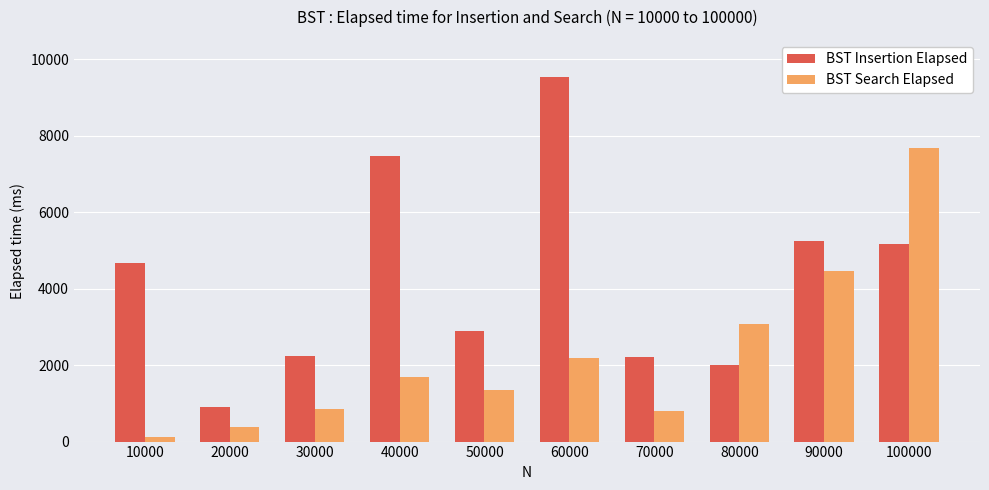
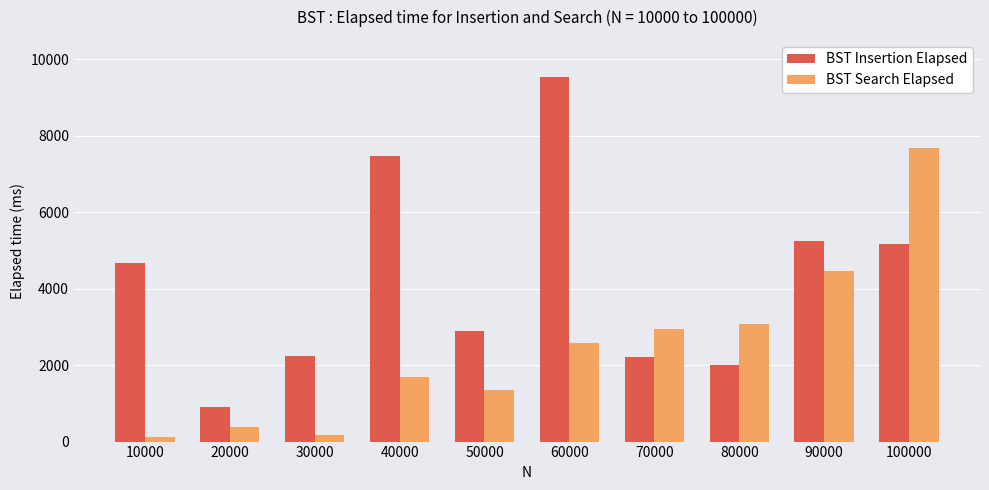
  {
    "BST Insertion Elapsed": {
      "10000": 4700,
      "20000": 900,
      "30000": 2200,
      "40000": 7500,
      "50000": 2900,
      "60000": 9500,
      "70000": 2200,
      "80000": 2000,
      "90000": 5200,
      "100000": 5200
    },
    "BST Search Elapsed": {
      "10000": 100,
      "20000": 400,
-     "30000": 800,
+     "30000": 200,
      "40000": 1700,
      "50000": 1300,
-     "60000": 2200,
-     "70000": 800,
+     "60000": 2600,
+     "70000": 2900,
      "80000": 3100,
      "90000": 4400,
      "100000": 7700
    }
  }
